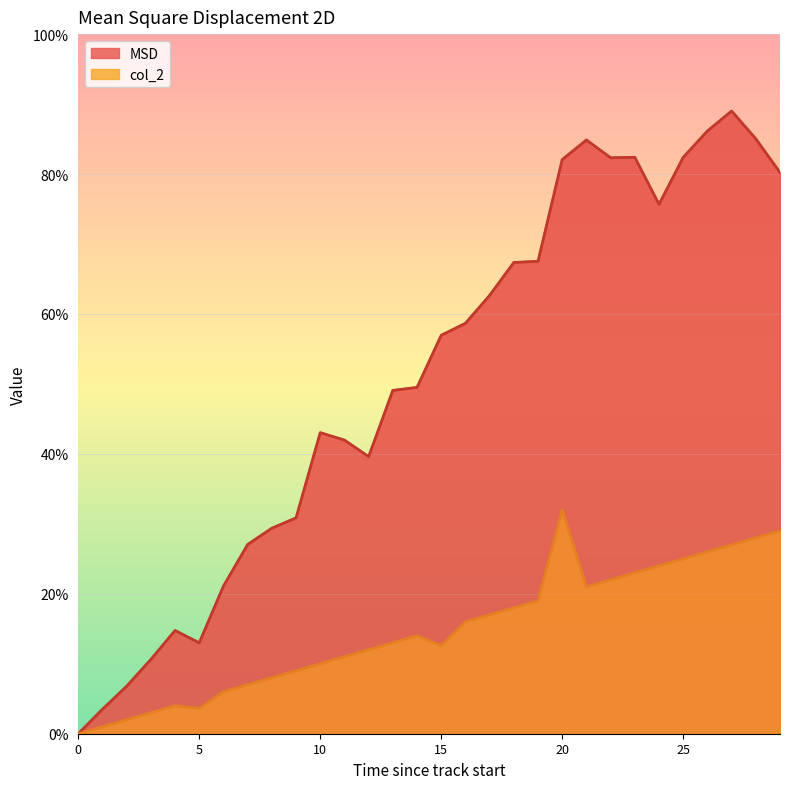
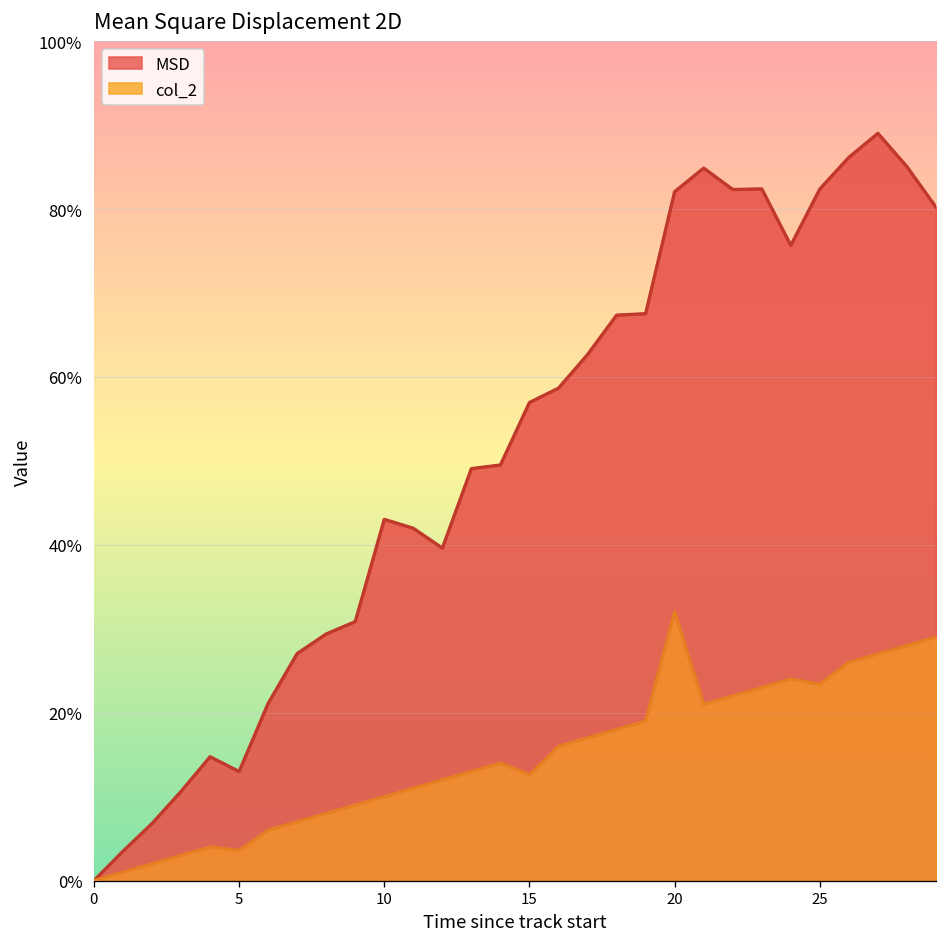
  {
    "MSD": {
      "5": "13%",
      "10": "43%",
      "15": "57%",
      "20": "82%",
      "25": "82%"
    },
    "col_2": {
      "5": "4%",
      "10": "10%",
      "15": "13%",
      "20": "32%",
-     "25": "25%"
+     "25": "23%"
    }
  }
